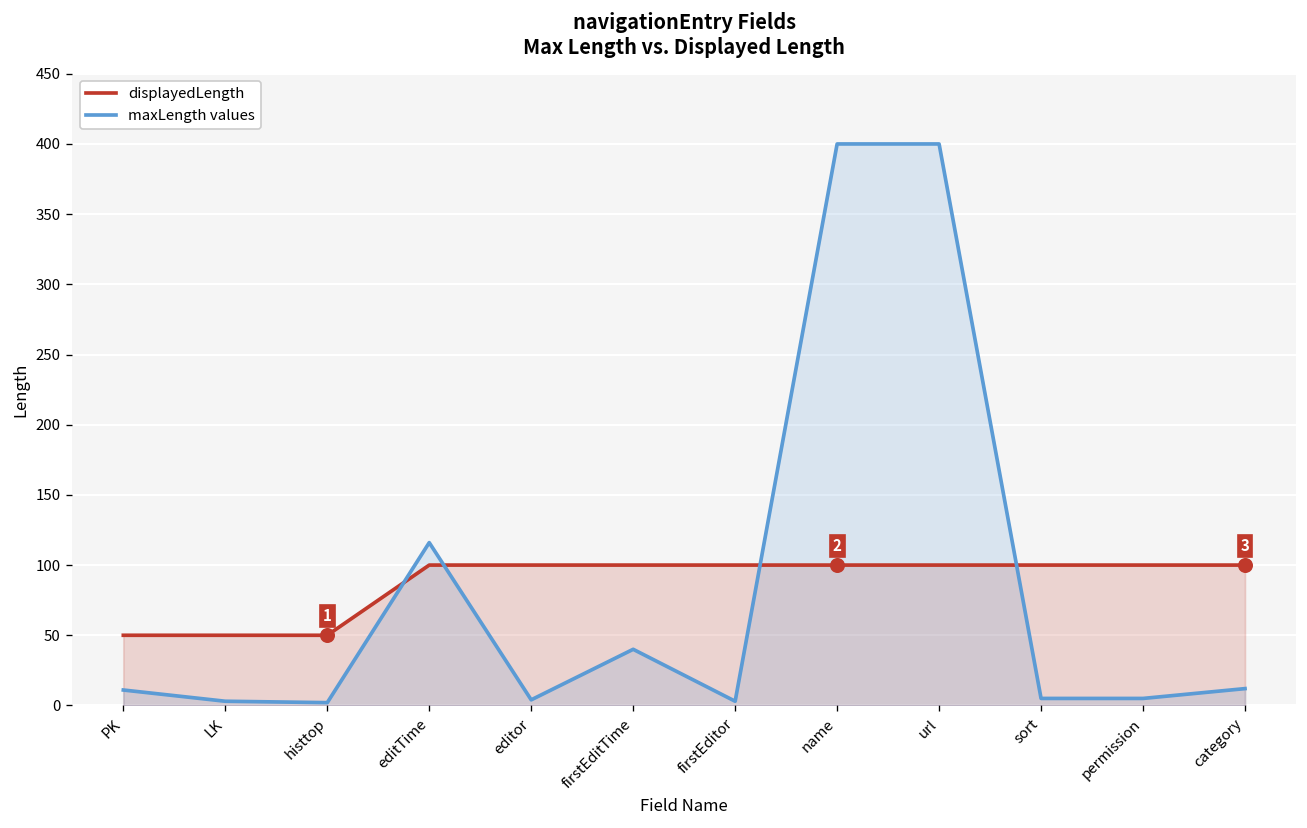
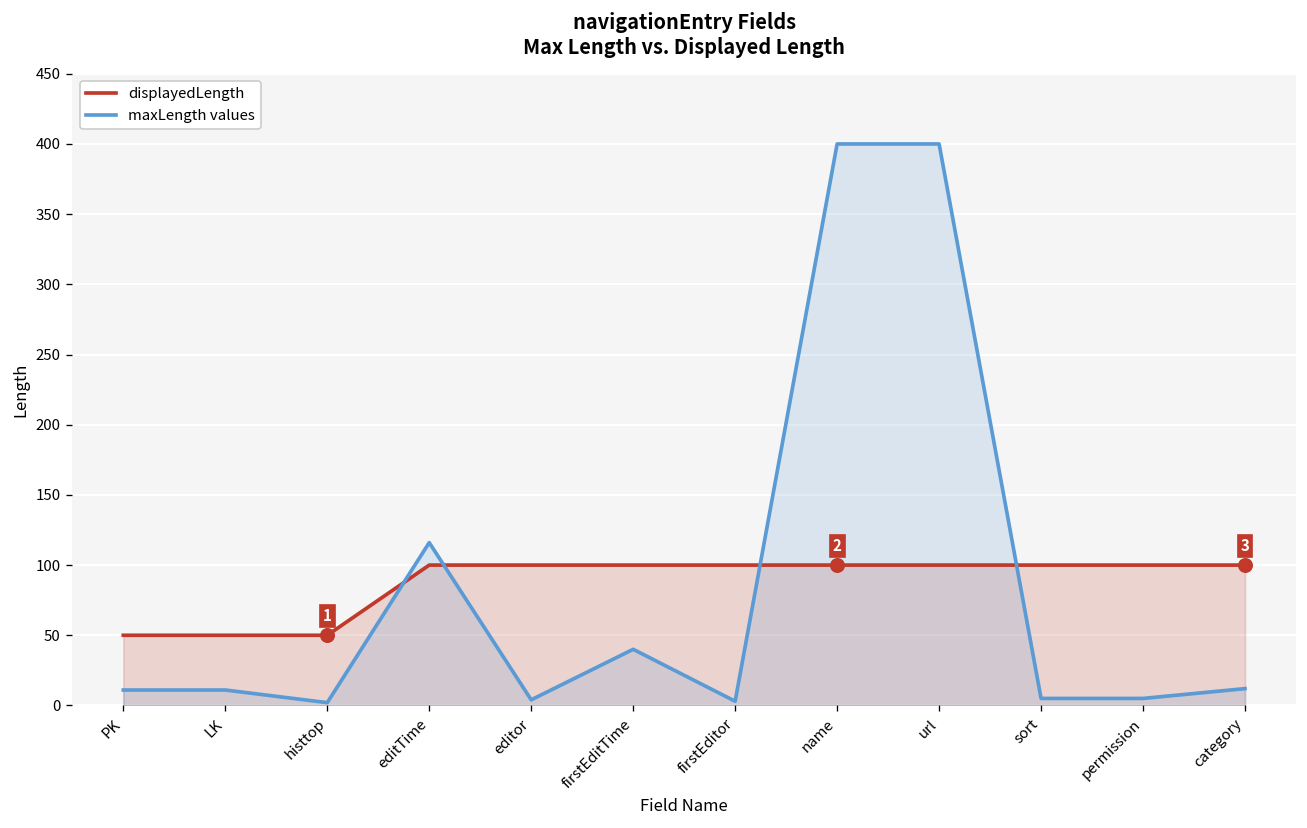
  {
    "maxLength values": {
      "PK": 11,
-     "LK": 3,
+     "LK": 11,
      "histtop": 2,
      "editTime": 116,
      "editor": 4,
      "firstEditTime": 40,
      "firstEditor": 3,
      "name": 400,
      "url": 400,
      "sort": 5,
      "permission": 5,
      "category": 12
    }
  }
